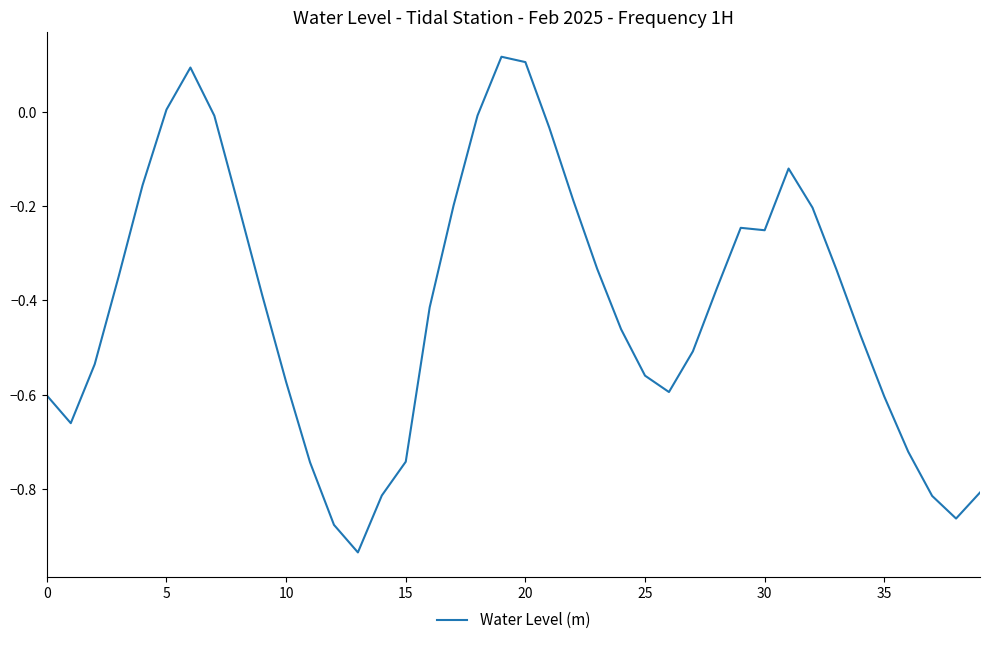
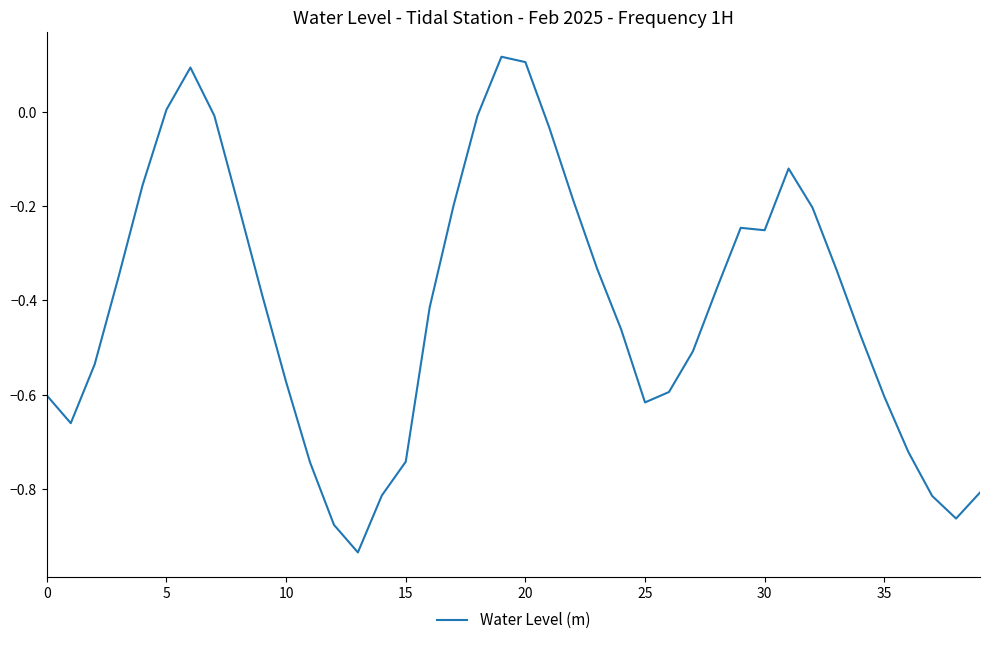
  {
    "0": -0.60,
    "5": 0.00,
    "10": -0.57,
    "15": -0.74,
    "20": 0.11,
-   "25": -0.56,
+   "25": -0.62,
    "30": -0.25,
    "35": -0.60
  }
